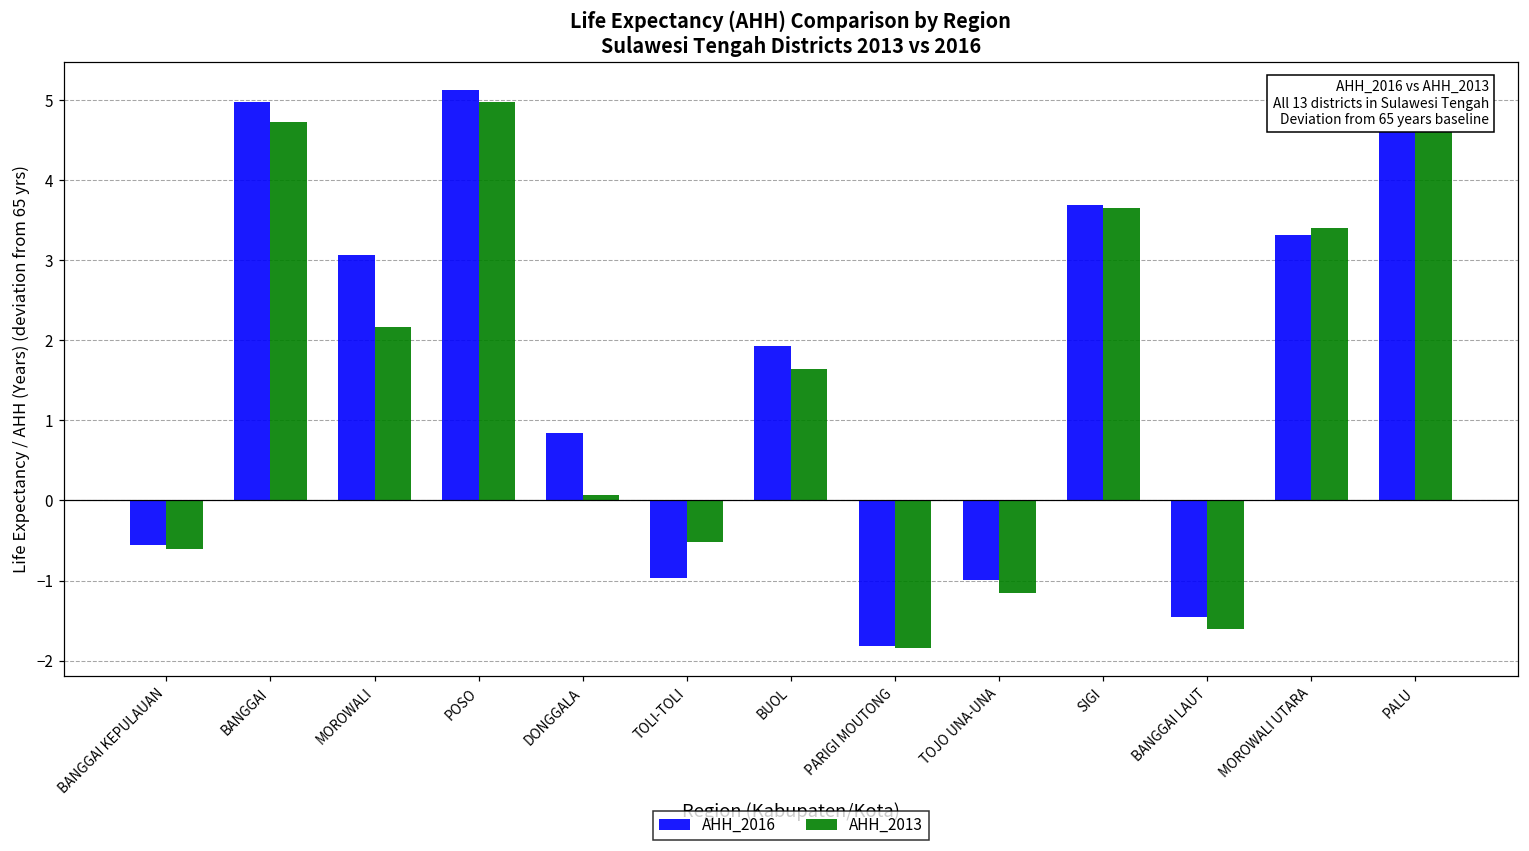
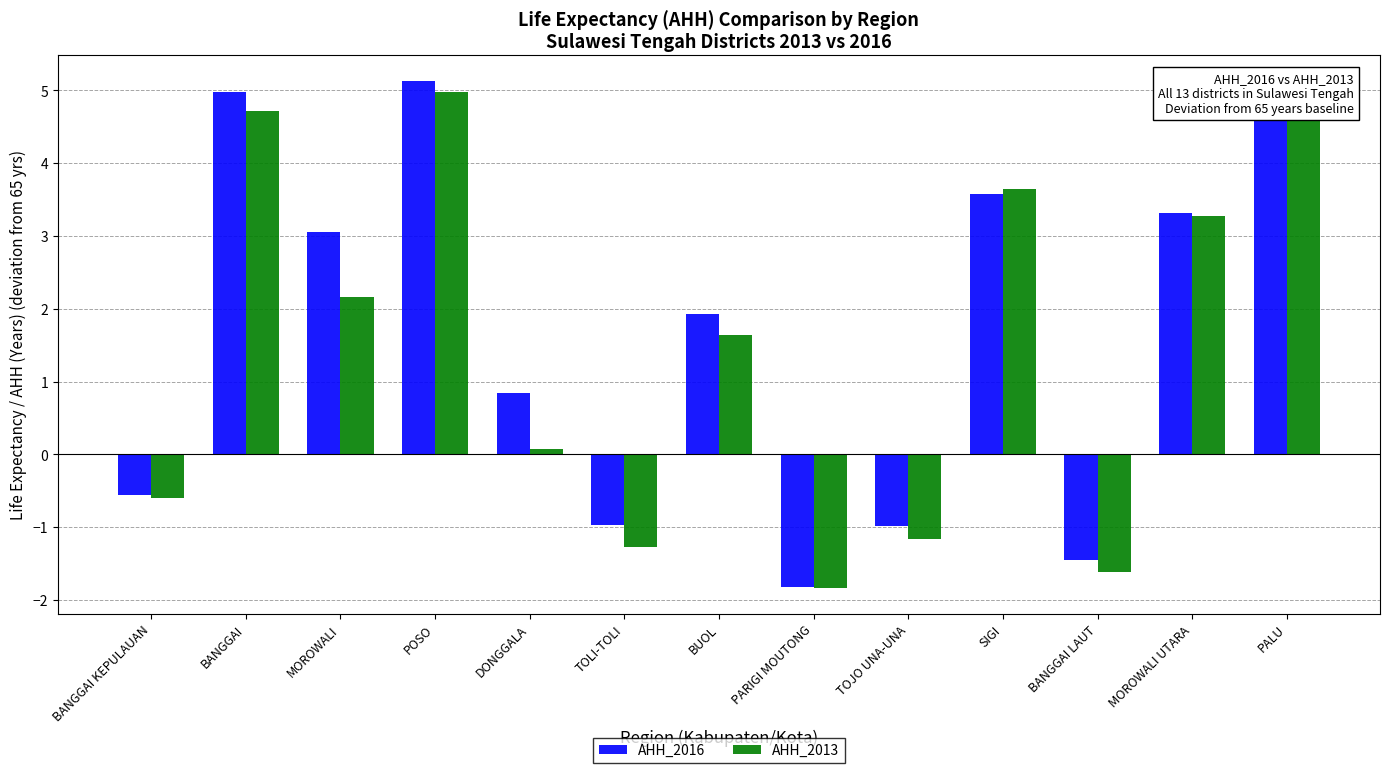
  {
    "AHH_2016": {
      "BANGGAI KEPULAUAN": -0.6,
      "BANGGAI": 5.0,
      "MOROWALI": 3.1,
      "POSO": 5.1,
      "DONGGALA": 0.8,
      "TOLI-TOLI": -1.0,
      "BUOL": 1.9,
      "PARIGI MOUTONG": -1.8,
      "TOJO UNA-UNA": -1.0,
-     "SIGI": 3.7,
+     "SIGI": 3.6,
      "BANGGAI LAUT": -1.5,
      "MOROWALI UTARA": 3.3
    },
    "AHH_2013": {
      "BANGGAI KEPULAUAN": -0.6,
      "BANGGAI": 4.7,
      "MOROWALI": 2.2,
      "POSO": 5.0,
      "DONGGALA": 0.1,
-     "TOLI-TOLI": -0.5,
+     "TOLI-TOLI": -1.3,
      "BUOL": 1.6,
      "PARIGI MOUTONG": -1.8,
      "TOJO UNA-UNA": -1.2,
      "SIGI": 3.7,
      "BANGGAI LAUT": -1.6,
-     "MOROWALI UTARA": 3.4
+     "MOROWALI UTARA": 3.3
    }
  }
